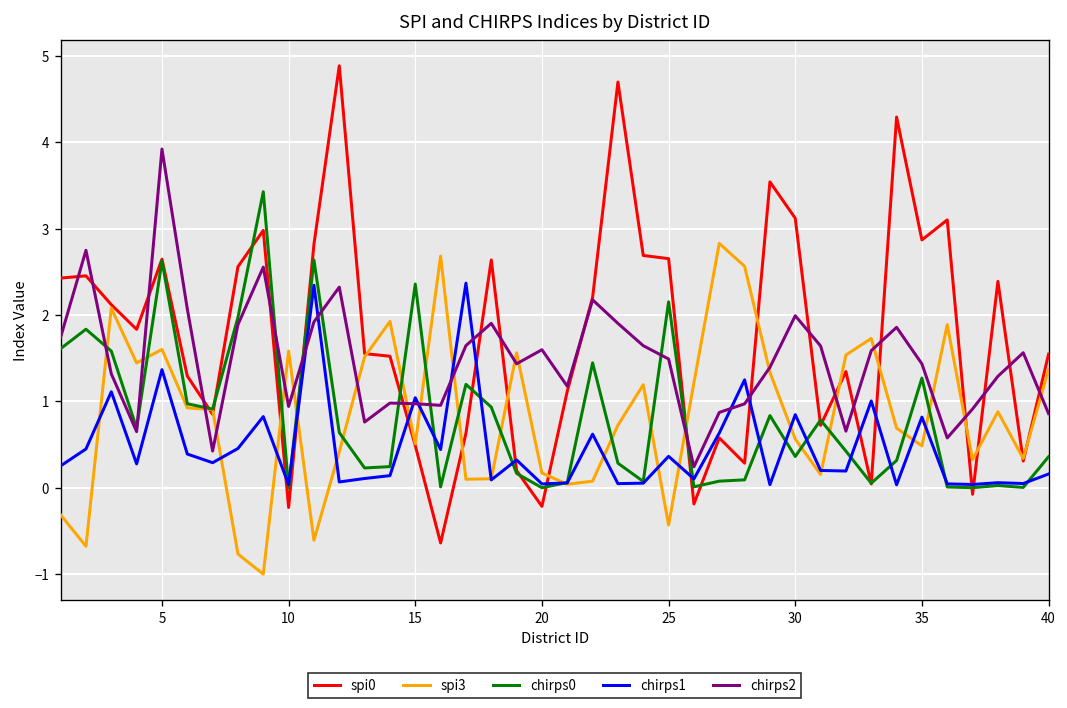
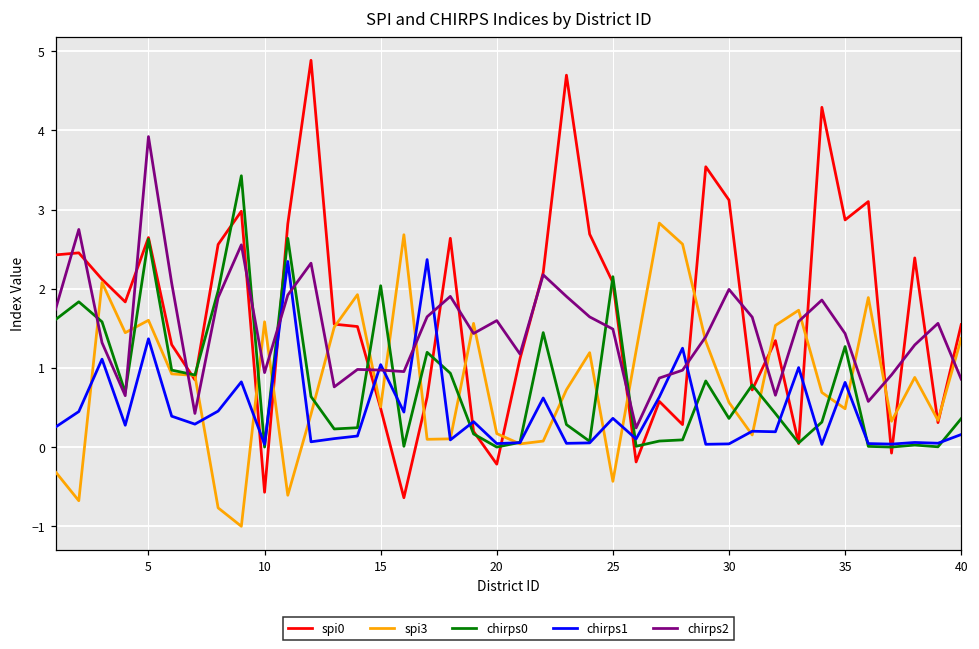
  {
    "spi0": {
-     "10": -0.2,
+     "10": -0.6,
      "20": -0.2,
-     "25": 2.7,
+     "25": 2.1,
      "30": 3.1,
      "35": 2.9,
      "40": 1.5
    },
    "spi3": {
      "5": 1.6,
      "10": 1.6,
      "20": 0.2,
      "25": -0.4,
      "30": 0.6,
      "35": 0.5,
      "40": 1.4
    },
    "chirps0": {
-     "15": 2.4,
+     "15": 2.0,
      "20": 0.0,
      "25": 2.2,
      "30": 0.4,
      "35": 1.3,
      "40": 0.4
    },
    "chirps1": {
      "5": 1.4,
      "15": 1.0,
      "20": 0.0,
      "25": 0.4,
-     "30": 0.8,
+     "30": 0.0,
      "35": 0.8,
      "40": 0.2
    },
    "chirps2": {
      "5": 3.9,
      "10": 0.9,
      "15": 1.0,
      "20": 1.6,
      "25": 1.5,
      "30": 2.0,
      "35": 1.4,
      "40": 0.9
    }
  }
